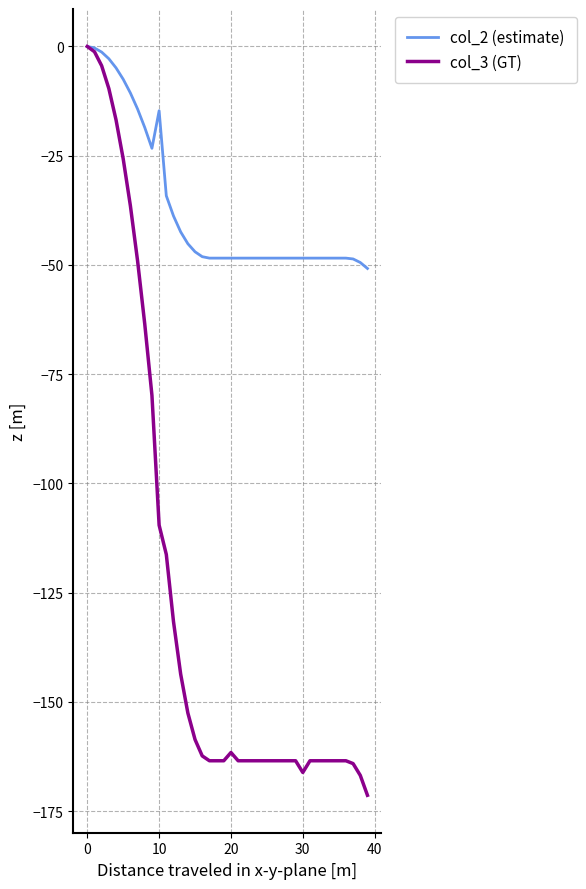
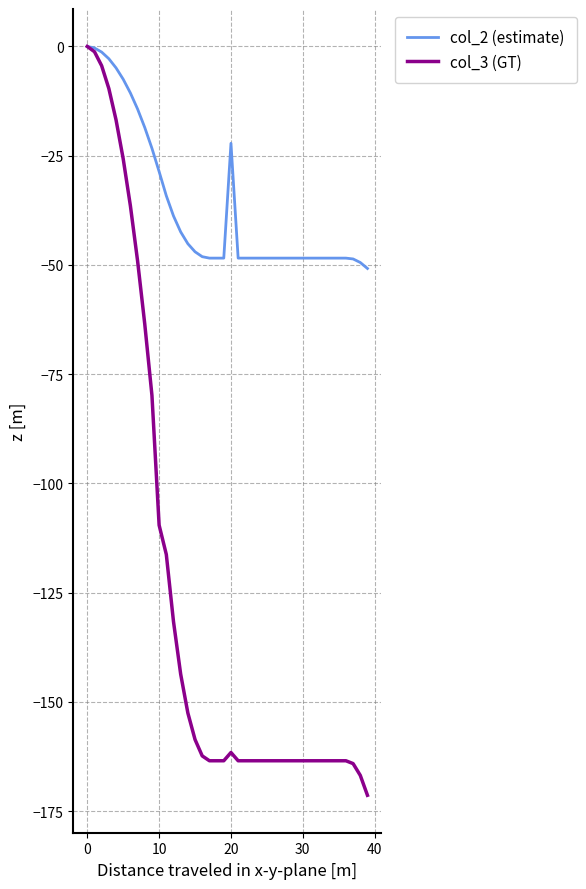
  {
    "col_2 (estimate)": {
-     "10": -15,
-     "20": -48,
+     "10": -29,
+     "20": -22,
      "30": -48
    },
    "col_3 (GT)": {
      "10": -110,
      "20": -162,
-     "30": -166
+     "30": -163
    }
  }
